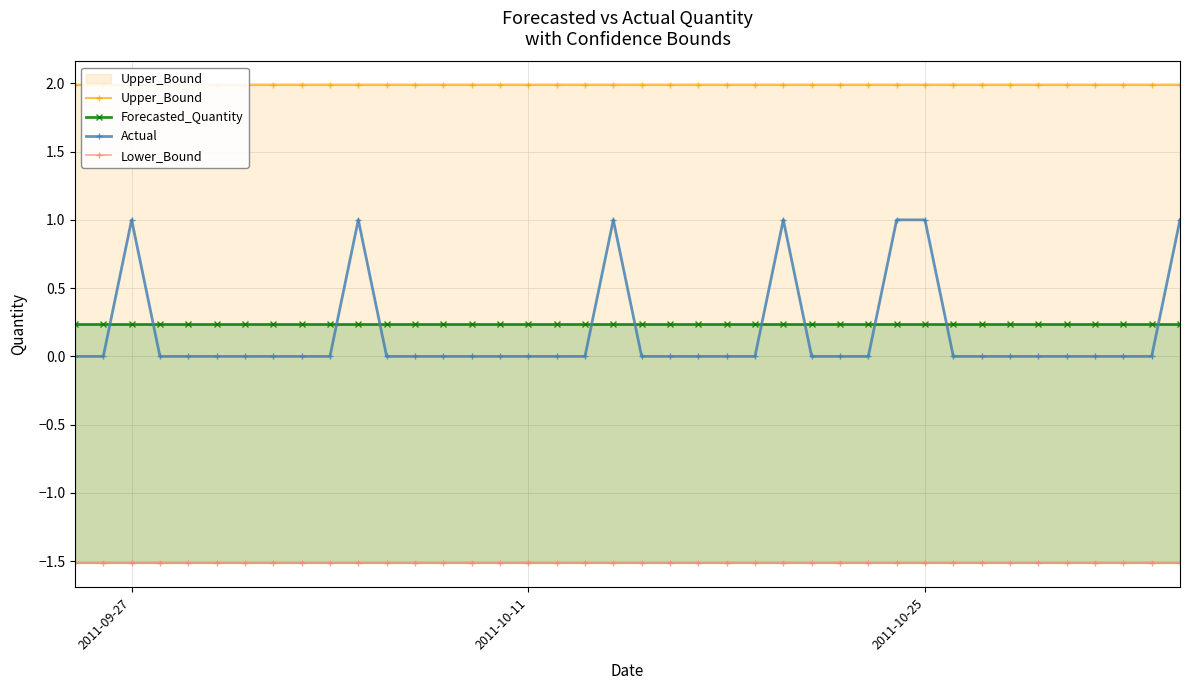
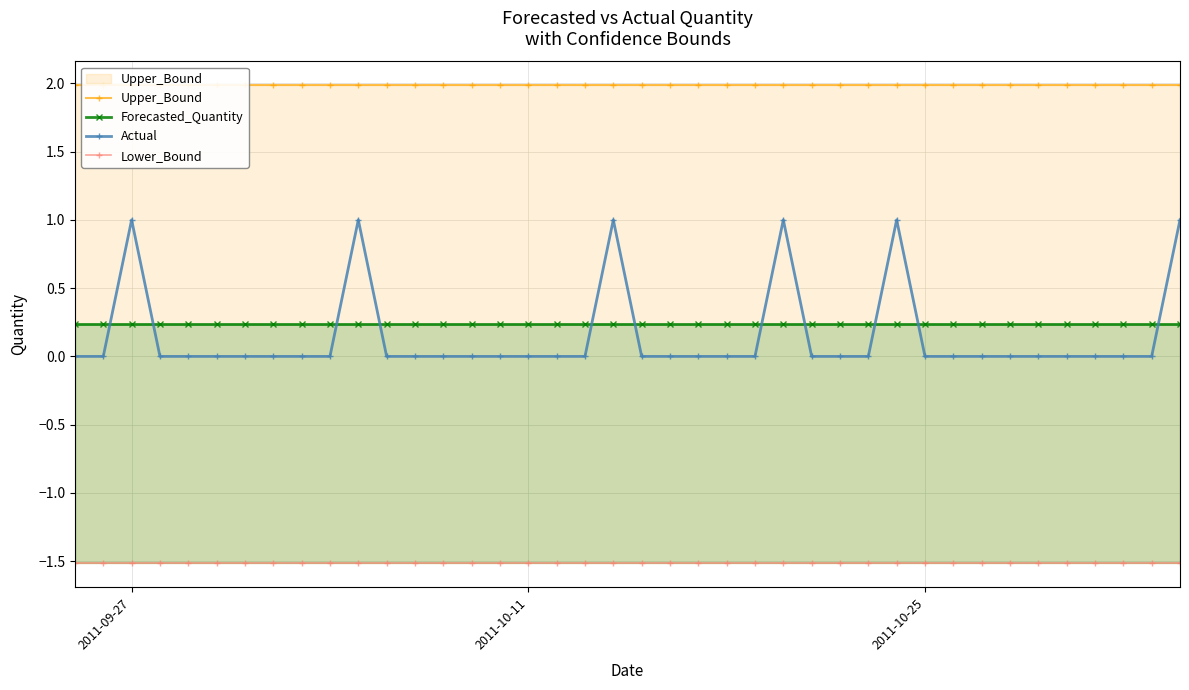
  {
    "Upper_Bound": {
      "2011-10-11": 2,
      "2011-10-25": 2
    },
    "Forecasted_Quantity": {
      "2011-09-27": 0.23,
      "2011-10-11": 0.23,
      "2011-10-25": 0.23
    },
    "Actual": {
      "2011-09-27": 1,
      "2011-10-11": 0,
-     "2011-10-25": 1
+     "2011-10-25": 0
    },
    "Lower_Bound": {
      "2011-09-27": -1.52,
      "2011-10-11": -1.52,
      "2011-10-25": -1.52
    }
  }
